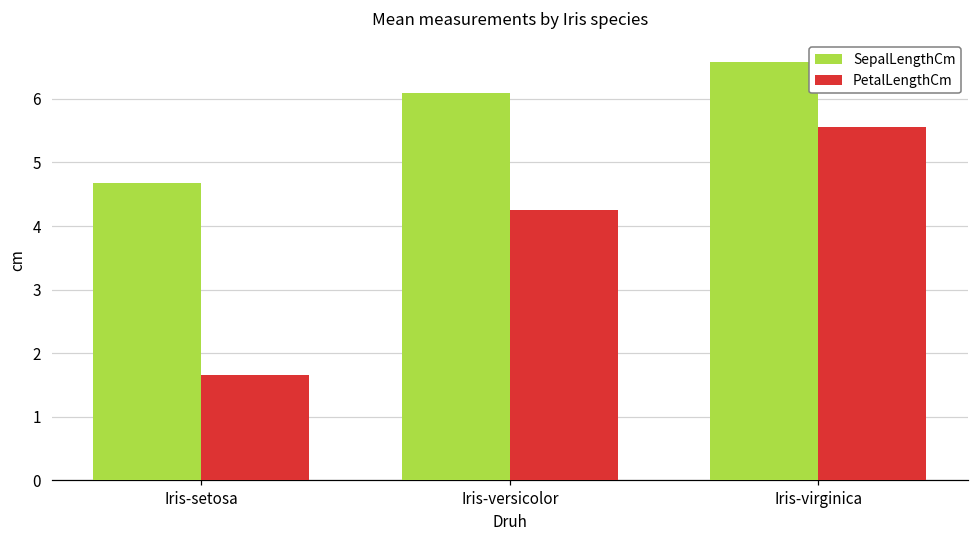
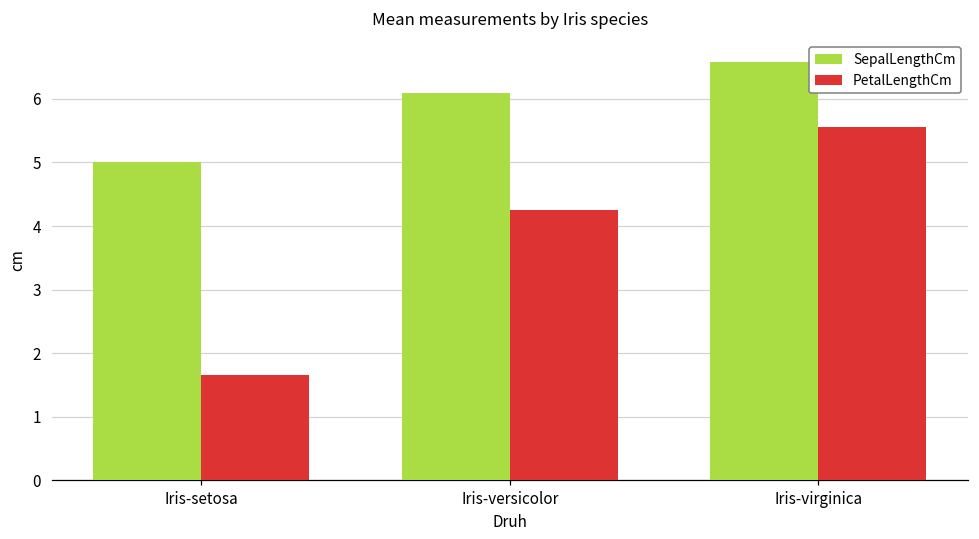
  {
    "SepalLengthCm": {
-     "Iris-setosa": 4.7,
+     "Iris-setosa": 5.0,
      "Iris-versicolor": 6.1,
      "Iris-virginica": 6.6
    },
    "PetalLengthCm": {
      "Iris-setosa": 1.7,
      "Iris-versicolor": 4.3,
      "Iris-virginica": 5.6
    }
  }
